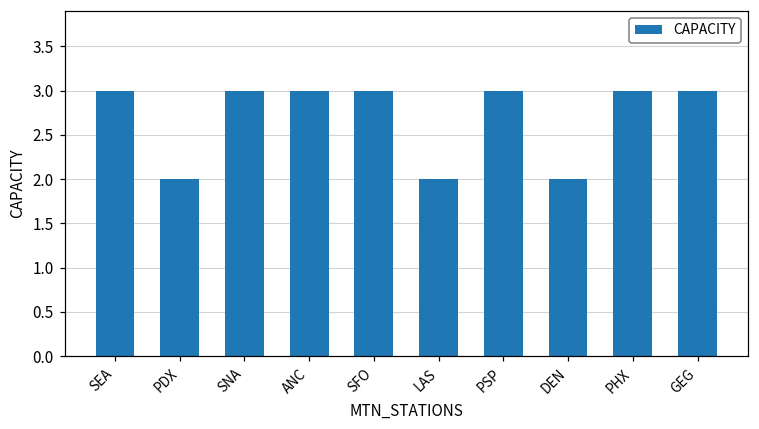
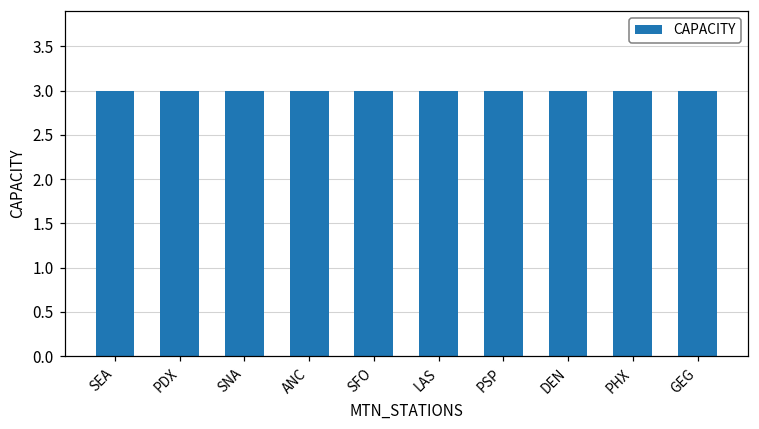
  {
    "SEA": 3,
-   "PDX": 2,
+   "PDX": 3,
    "SNA": 3,
    "ANC": 3,
    "SFO": 3,
-   "LAS": 2,
+   "LAS": 3,
    "PSP": 3,
-   "DEN": 2,
+   "DEN": 3,
    "PHX": 3,
    "GEG": 3
  }
